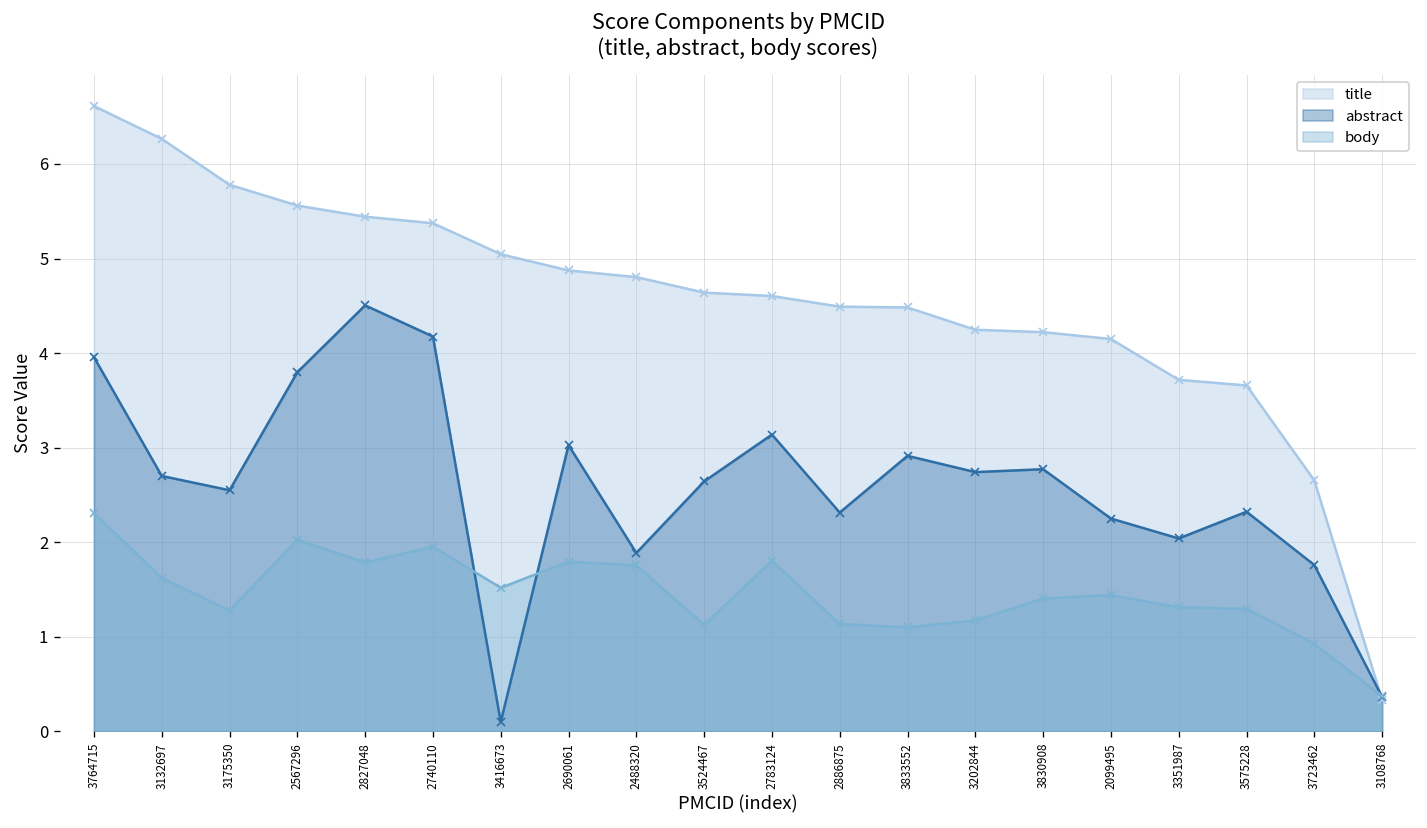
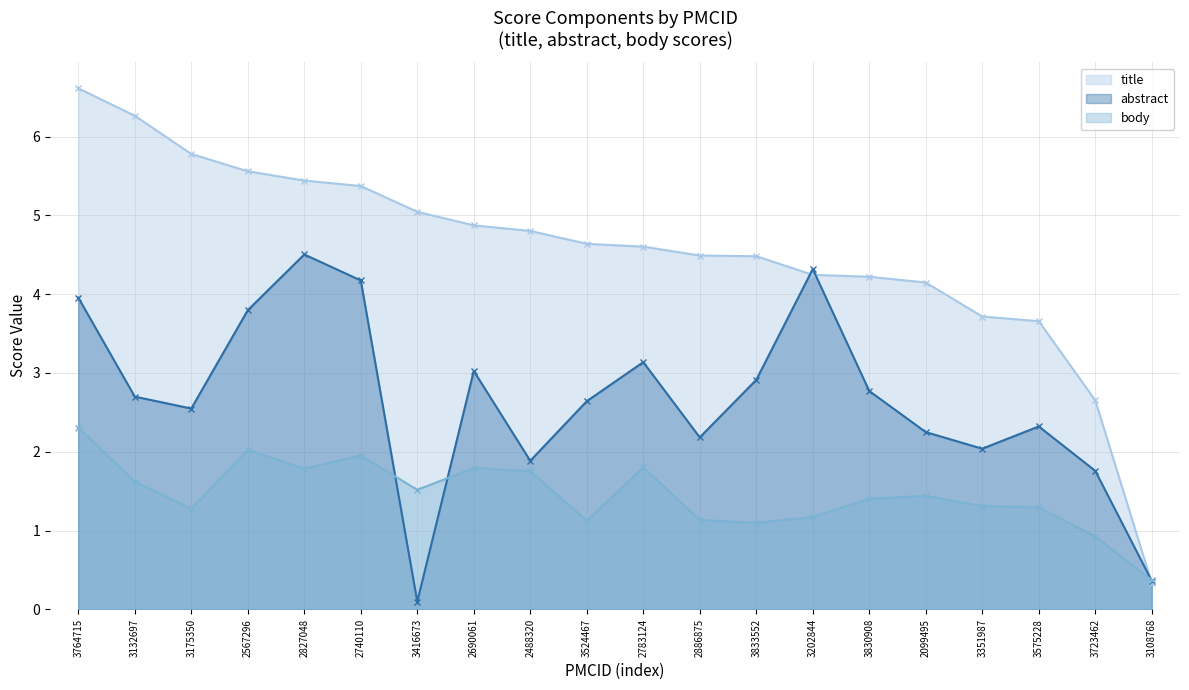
  {
    "abstract": {
      "3764715": 4.0,
      "3132697": 2.7,
      "3175350": 2.5,
      "2567296": 3.8,
      "2827048": 4.5,
      "2740110": 4.2,
      "3416673": 0.1,
      "2690061": 3.0,
      "2488320": 1.9,
      "3524467": 2.6,
      "2783124": 3.1,
-     "2886875": 2.3,
+     "2886875": 2.2,
      "3833552": 2.9,
-     "3202844": 2.7,
+     "3202844": 4.3,
      "3830908": 2.8,
      "2099495": 2.2,
      "3351987": 2.0,
      "3575228": 2.3,
      "3723462": 1.8
    }
  }
